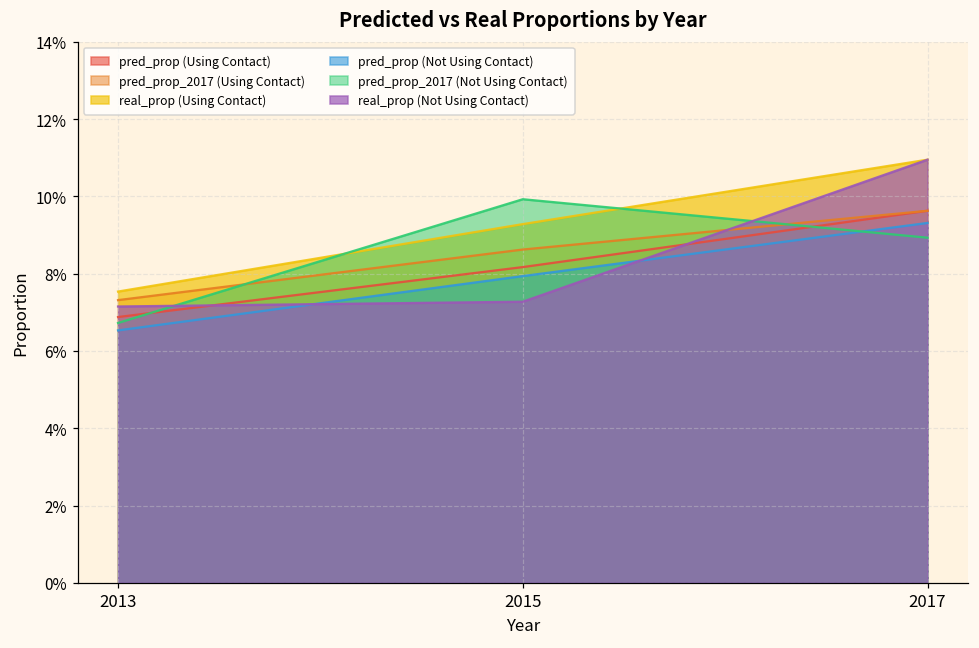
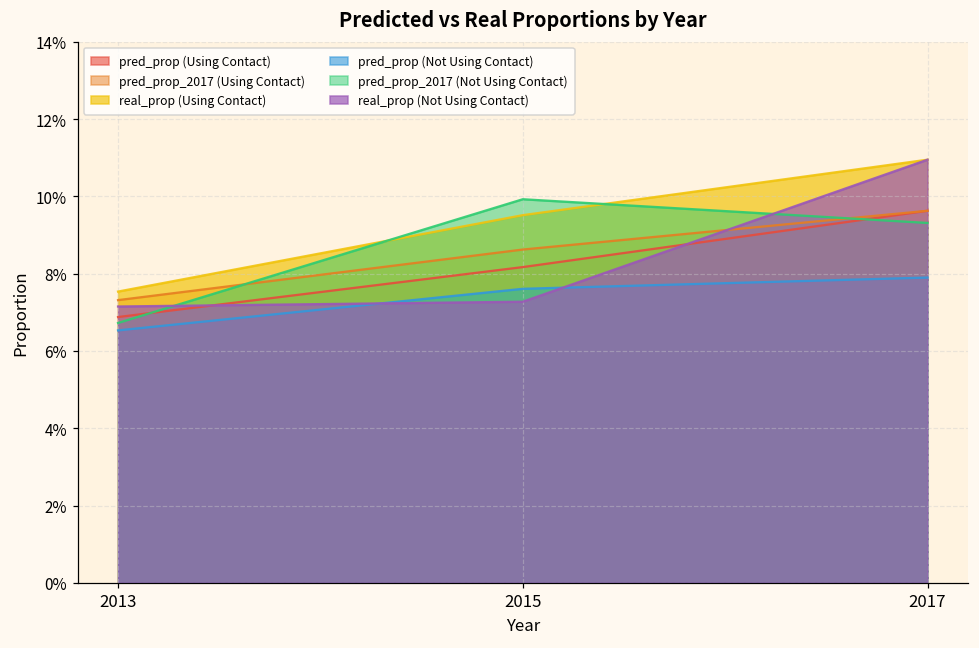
  {
    "real_prop (Using Contact)": {
      "2013": "7.5%",
-     "2015": "9.3%"
+     "2015": "9.5%"
    },
    "pred_prop (Not Using Contact)": {
      "2013": "6.5%",
-     "2015": "7.9%",
-     "2017": "9.3%"
+     "2015": "7.6%",
+     "2017": "7.9%"
    },
    "pred_prop_2017 (Not Using Contact)": {
      "2013": "6.7%",
      "2015": "9.9%",
-     "2017": "8.9%"
+     "2017": "9.3%"
    },
    "real_prop (Not Using Contact)": {
      "2013": "7.1%",
      "2015": "7.3%"
    }
  }
